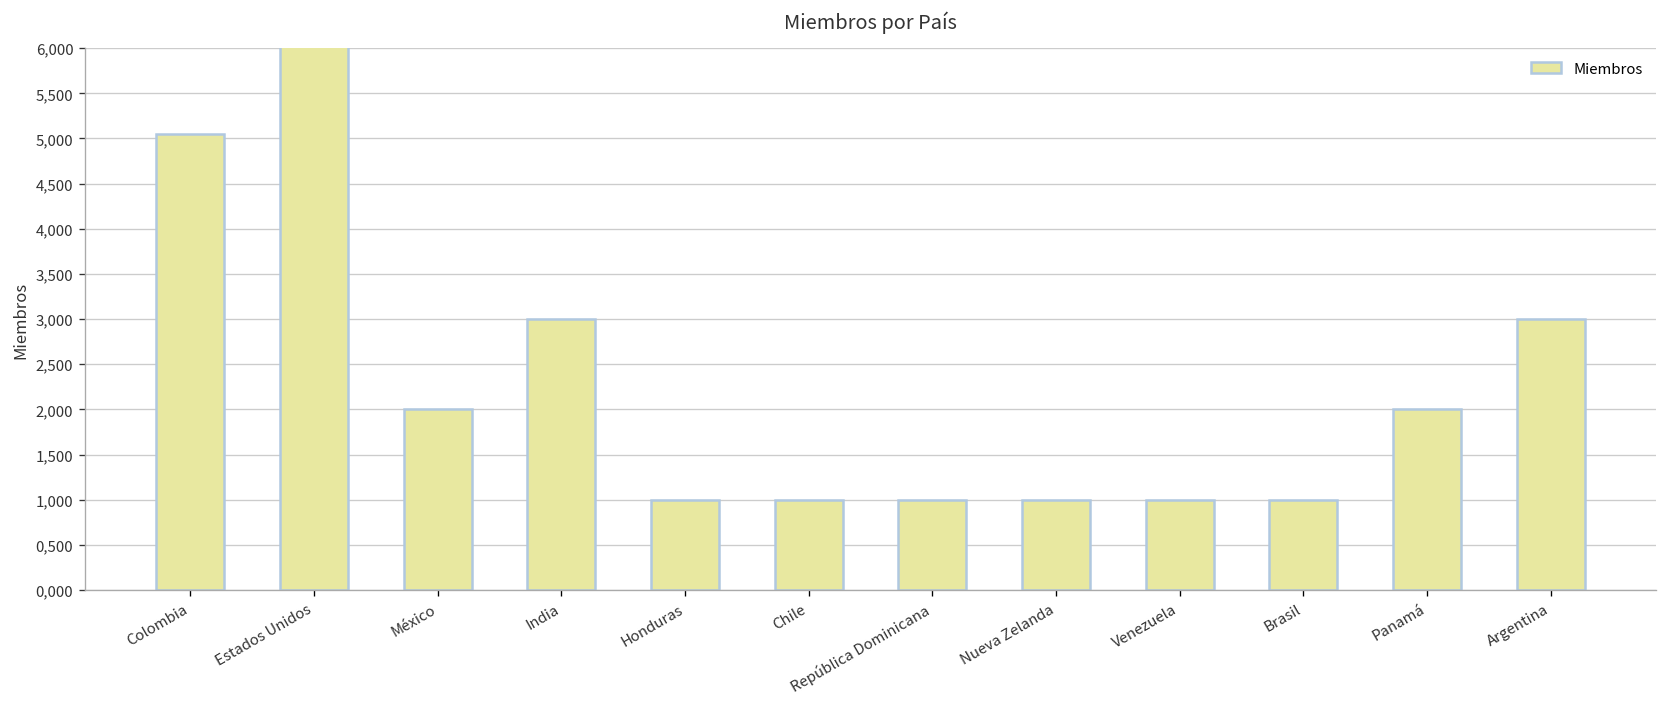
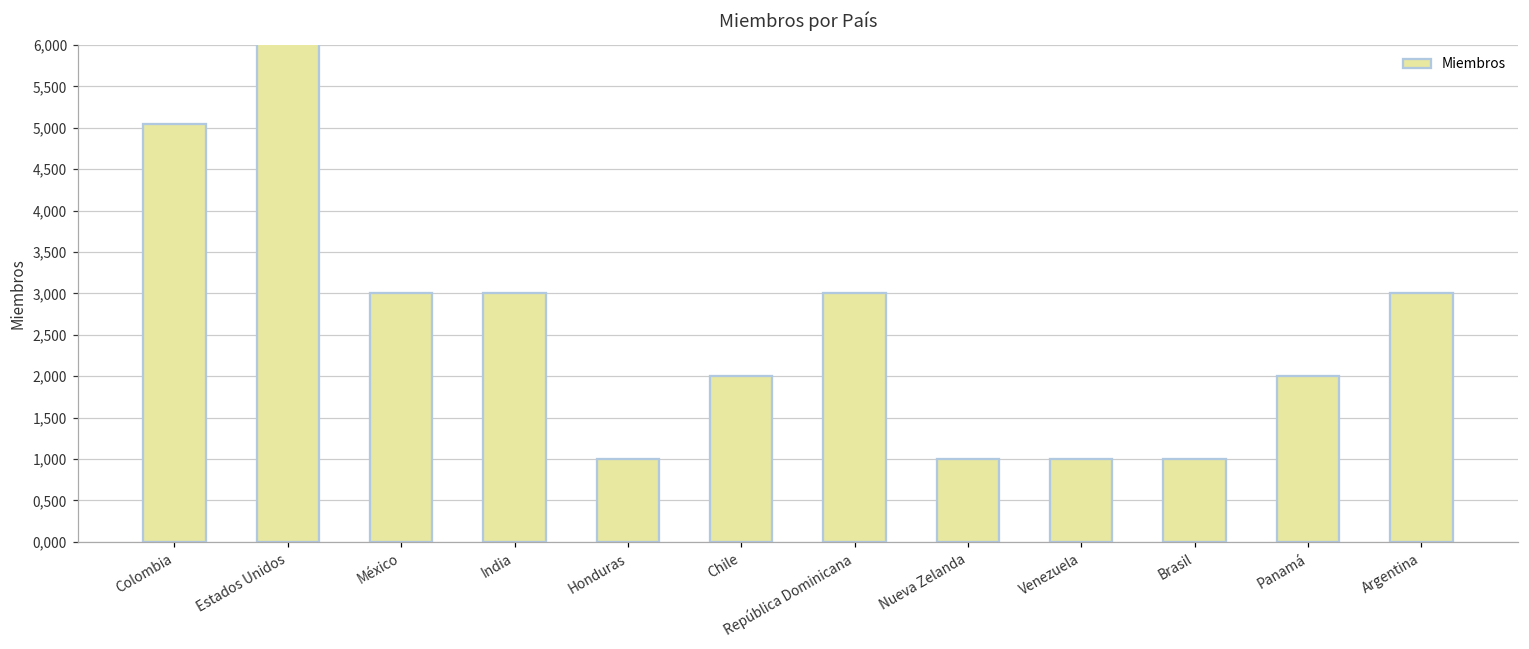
  {
    "Colombia": "5,000",
-   "México": "2,000",
+   "México": "3,000",
    "India": "3,000",
    "Honduras": "1,000",
-   "Chile": "1,000",
-   "República Dominicana": "1,000",
+   "Chile": "2,000",
+   "República Dominicana": "3,000",
    "Nueva Zelanda": "1,000",
    "Venezuela": "1,000",
    "Brasil": "1,000",
    "Panamá": "2,000",
    "Argentina": "3,000"
  }
